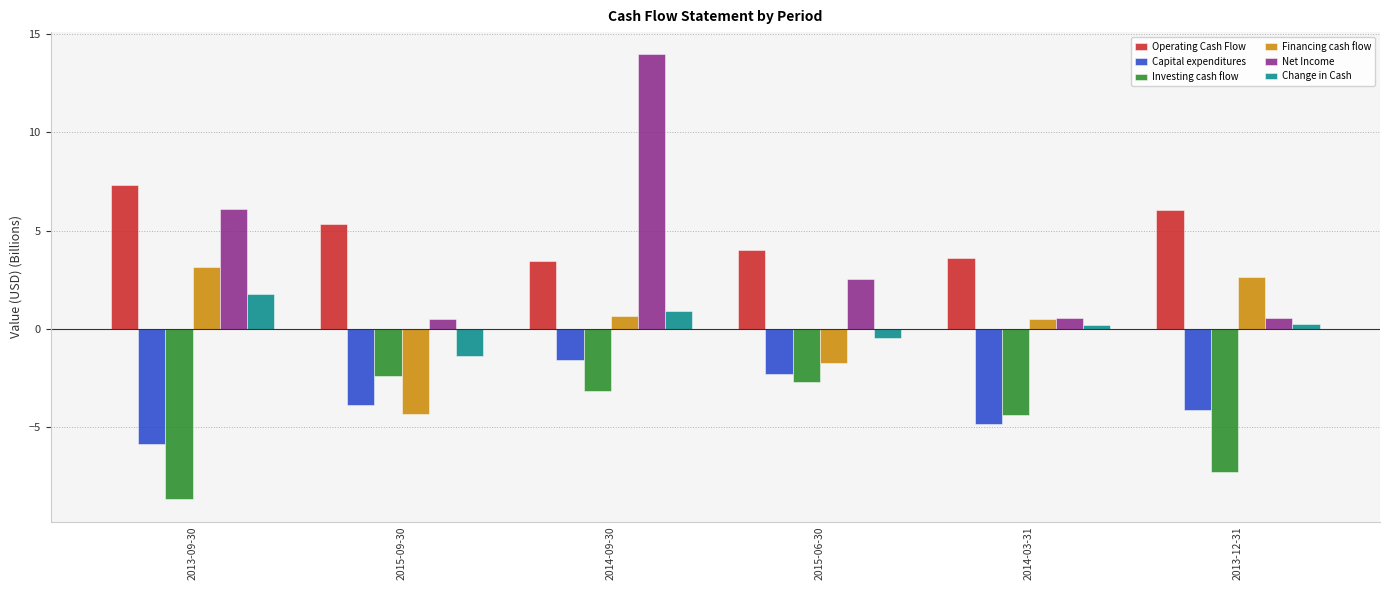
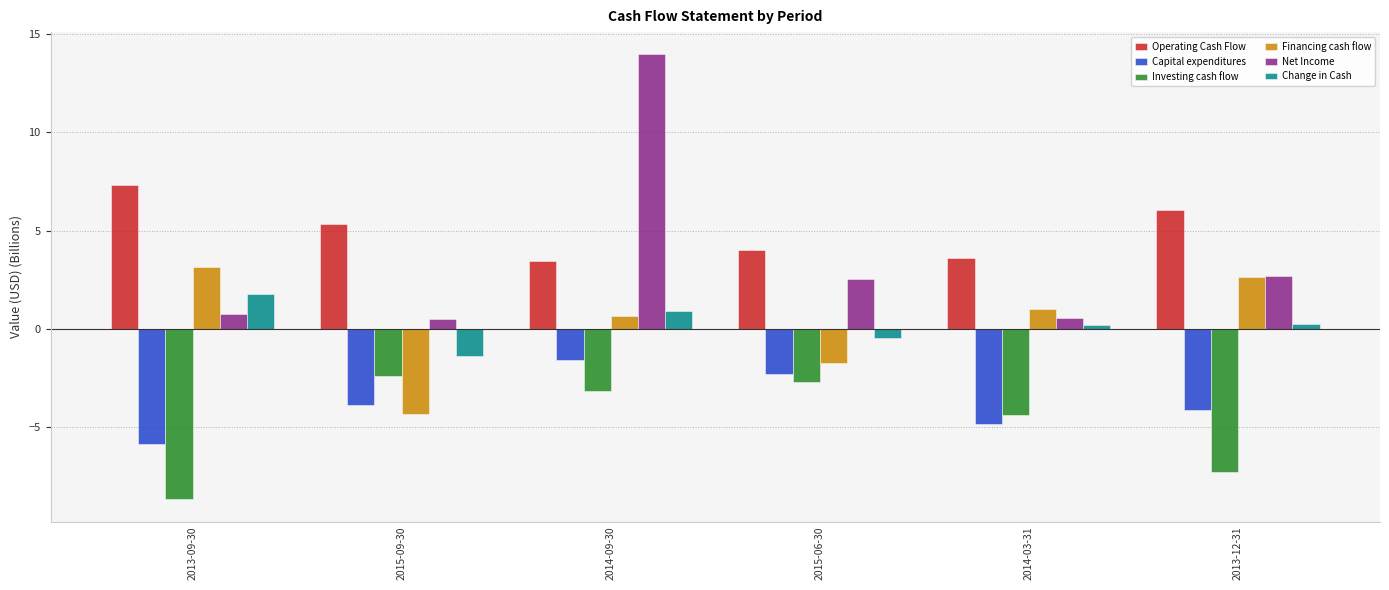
  {
    "Operating Cash Flow": {
      "2013-09-30": 7.3,
      "2015-09-30": 5.3,
      "2014-09-30": 3.4,
      "2015-06-30": 4.0,
      "2014-03-31": 3.6,
      "2013-12-31": 6.0
    },
    "Capital expenditures": {
      "2013-09-30": -5.9,
      "2015-09-30": -3.9,
      "2014-09-30": -1.6,
      "2015-06-30": -2.3,
      "2014-03-31": -4.9,
      "2013-12-31": -4.1
    },
    "Investing cash flow": {
      "2013-09-30": -8.7,
      "2015-09-30": -2.4,
      "2014-09-30": -3.2,
      "2015-06-30": -2.7,
      "2014-03-31": -4.4,
      "2013-12-31": -7.3
    },
    "Financing cash flow": {
      "2013-09-30": 3.1,
      "2015-09-30": -4.3,
      "2014-09-30": 0.7,
      "2015-06-30": -1.8,
-     "2014-03-31": 0.5,
+     "2014-03-31": 1.0,
      "2013-12-31": 2.6
    },
    "Net Income": {
-     "2013-09-30": 6.1,
+     "2013-09-30": 0.8,
      "2015-09-30": 0.5,
      "2014-09-30": 14.0,
      "2015-06-30": 2.5,
      "2014-03-31": 0.6,
-     "2013-12-31": 0.6
+     "2013-12-31": 2.7
    },
    "Change in Cash": {
      "2013-09-30": 1.8,
      "2015-09-30": -1.4,
      "2014-09-30": 0.9,
      "2015-06-30": -0.5,
      "2014-03-31": 0.2,
      "2013-12-31": 0.2
    }
  }
